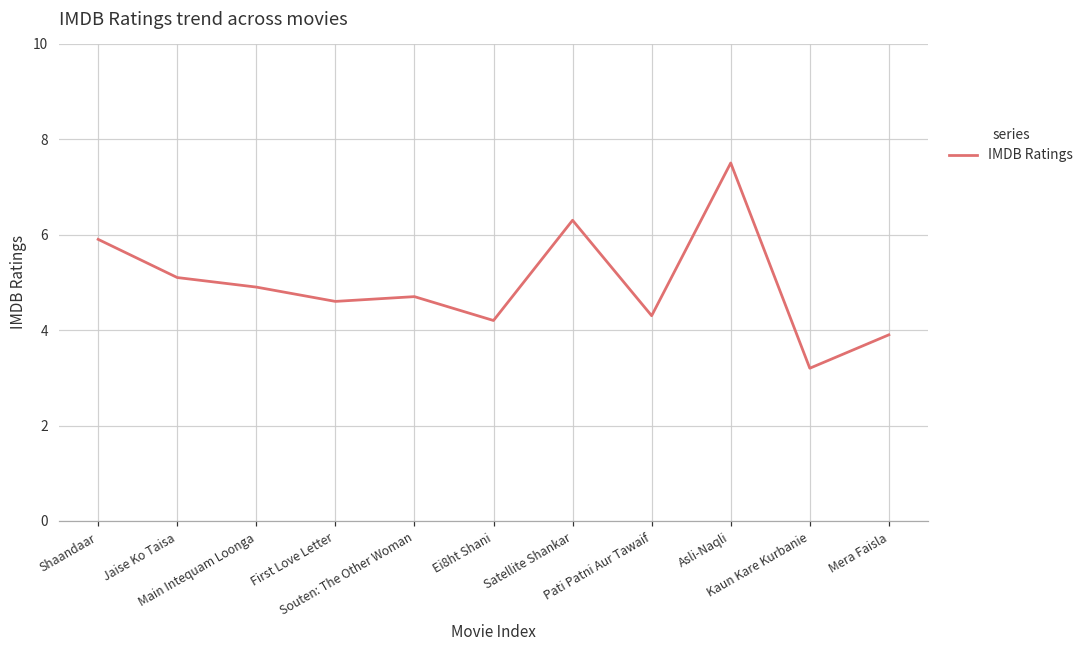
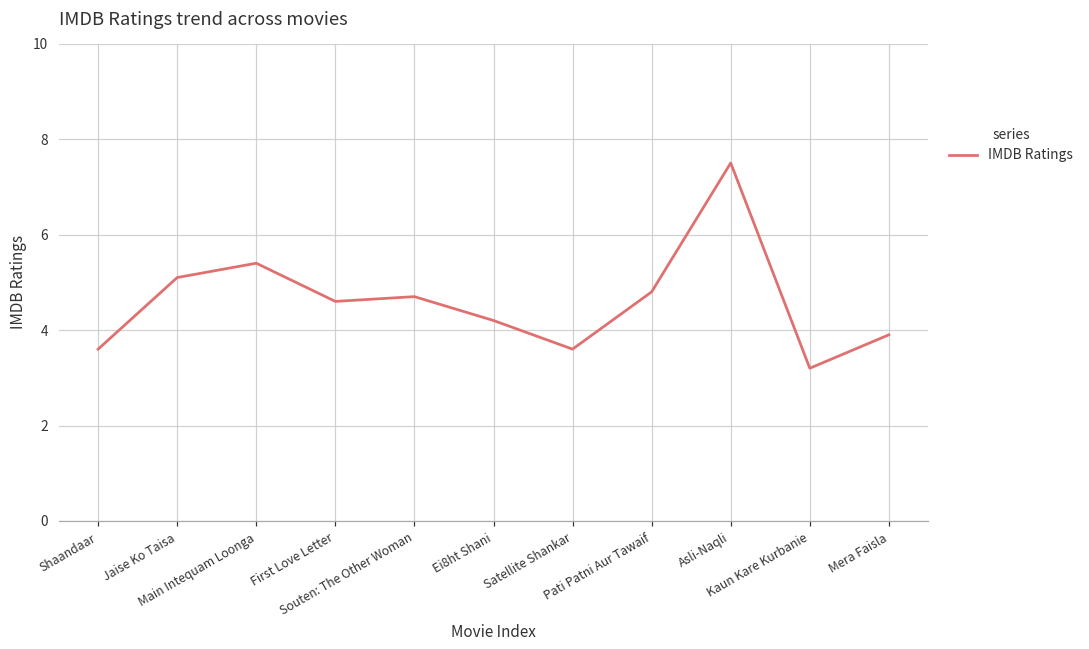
  {
-   "Shaandaar": 5.9,
+   "Shaandaar": 3.6,
    "Jaise Ko Taisa": 5.1,
-   "Main Intequam Loonga": 4.9,
+   "Main Intequam Loonga": 5.4,
    "First Love Letter": 4.6,
    "Souten: The Other Woman": 4.7,
    "Ei8ht Shani": 4.2,
-   "Satellite Shankar": 6.3,
-   "Pati Patni Aur Tawaif": 4.3,
+   "Satellite Shankar": 3.6,
+   "Pati Patni Aur Tawaif": 4.8,
    "Asli-Naqli": 7.5,
    "Kaun Kare Kurbanie": 3.2,
    "Mera Faisla": 3.9
  }
